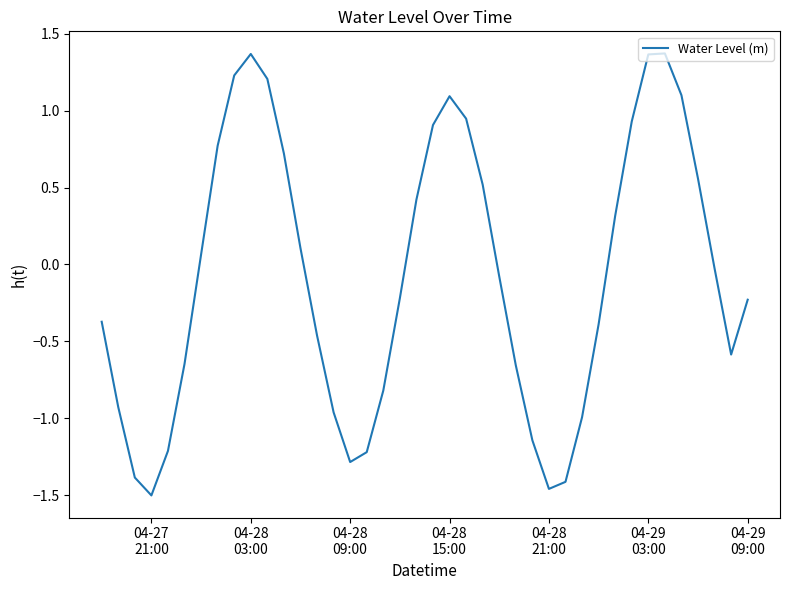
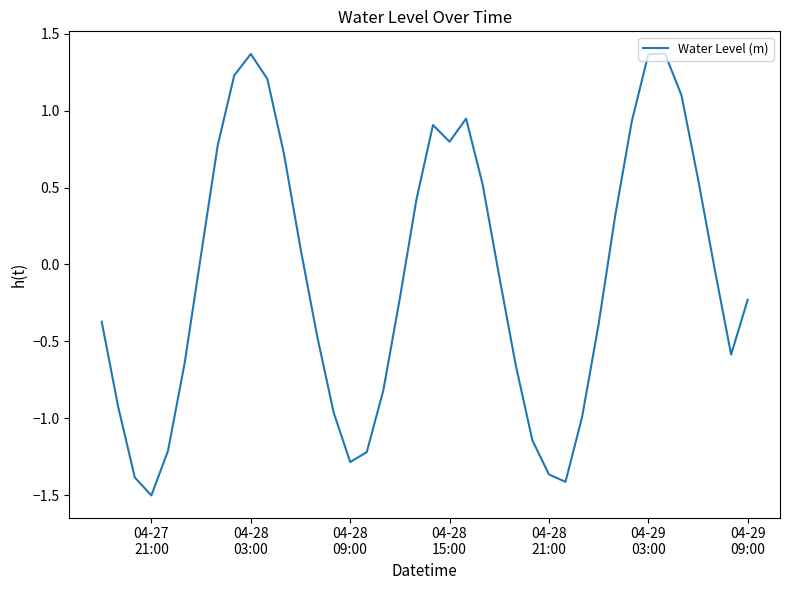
  {
    "04-27 21:00": -1.50,
    "04-28 03:00": 1.37,
    "04-28 09:00": -1.28,
-   "04-28 15:00": 1.09,
-   "04-28 21:00": -1.46,
+   "04-28 15:00": 0.80,
+   "04-28 21:00": -1.37,
    "04-29 09:00": -0.23
  }
